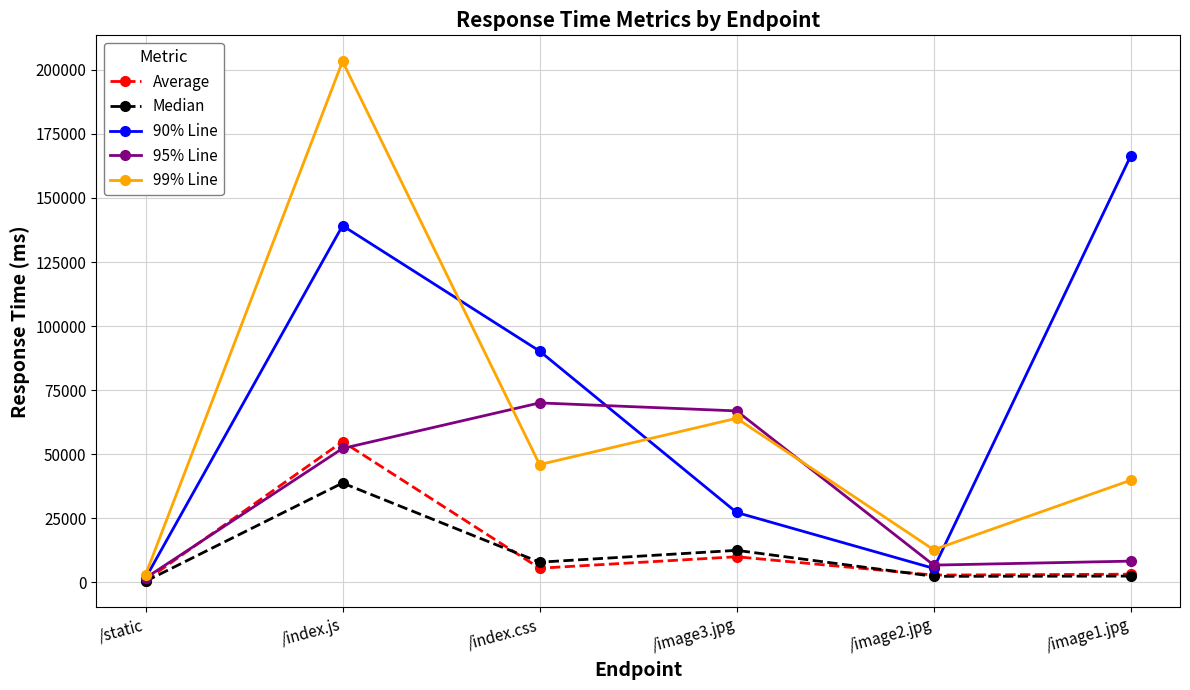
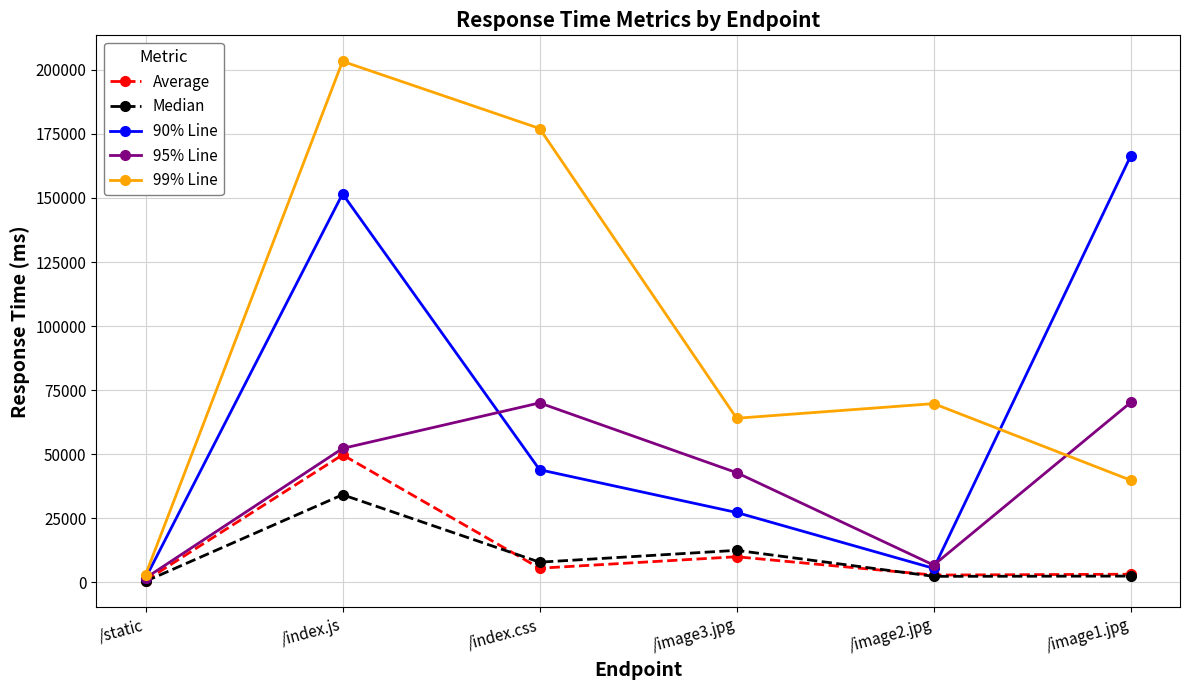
  {
    "Average": {
-     "/index.js": 55000,
+     "/index.js": 50000,
      "/index.css": 6000,
      "/image3.jpg": 10000
    },
    "Median": {
-     "/index.js": 39000,
+     "/index.js": 34000,
      "/index.css": 8000,
      "/image3.jpg": 13000
    },
    "90% Line": {
-     "/index.js": 139000,
-     "/index.css": 90000,
+     "/index.js": 152000,
+     "/index.css": 44000,
      "/image3.jpg": 27000,
      "/image2.jpg": 5000,
      "/image1.jpg": 166000
    },
    "95% Line": {
      "/index.js": 52000,
      "/index.css": 70000,
-     "/image3.jpg": 67000,
+     "/image3.jpg": 43000,
      "/image2.jpg": 7000,
-     "/image1.jpg": 8000
+     "/image1.jpg": 70000
    },
    "99% Line": {
      "/static": 3000,
      "/index.js": 203000,
-     "/index.css": 46000,
+     "/index.css": 177000,
      "/image3.jpg": 64000,
-     "/image2.jpg": 13000,
+     "/image2.jpg": 70000,
      "/image1.jpg": 40000
    }
  }
